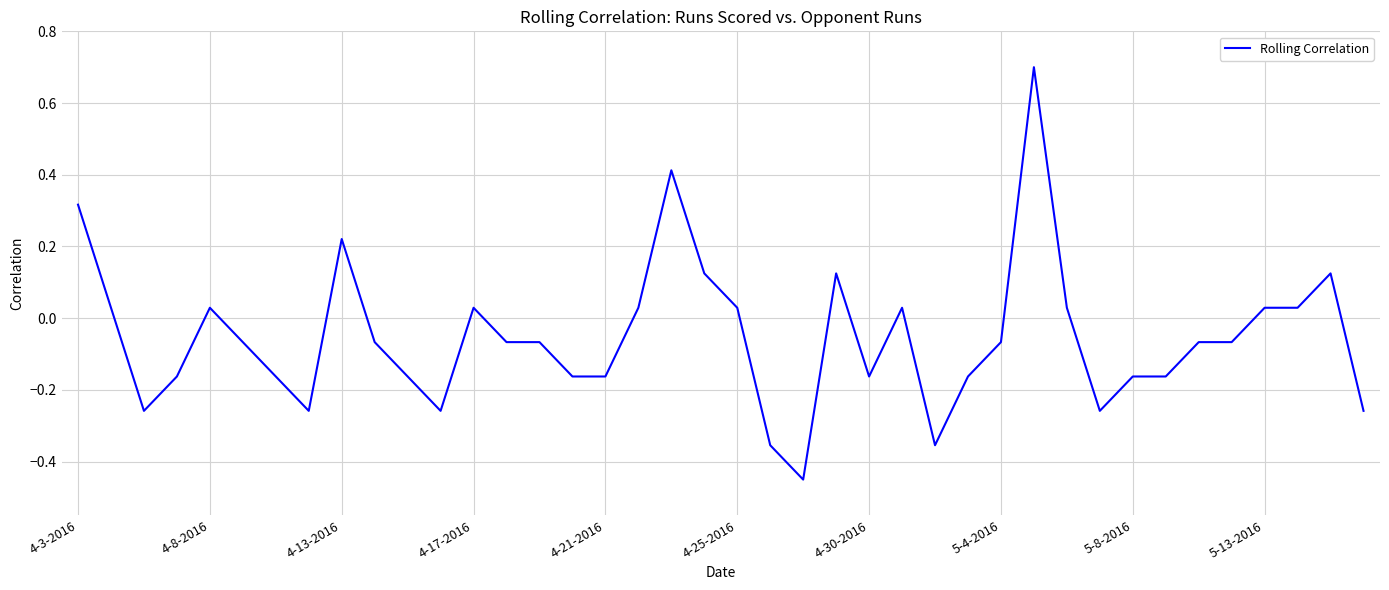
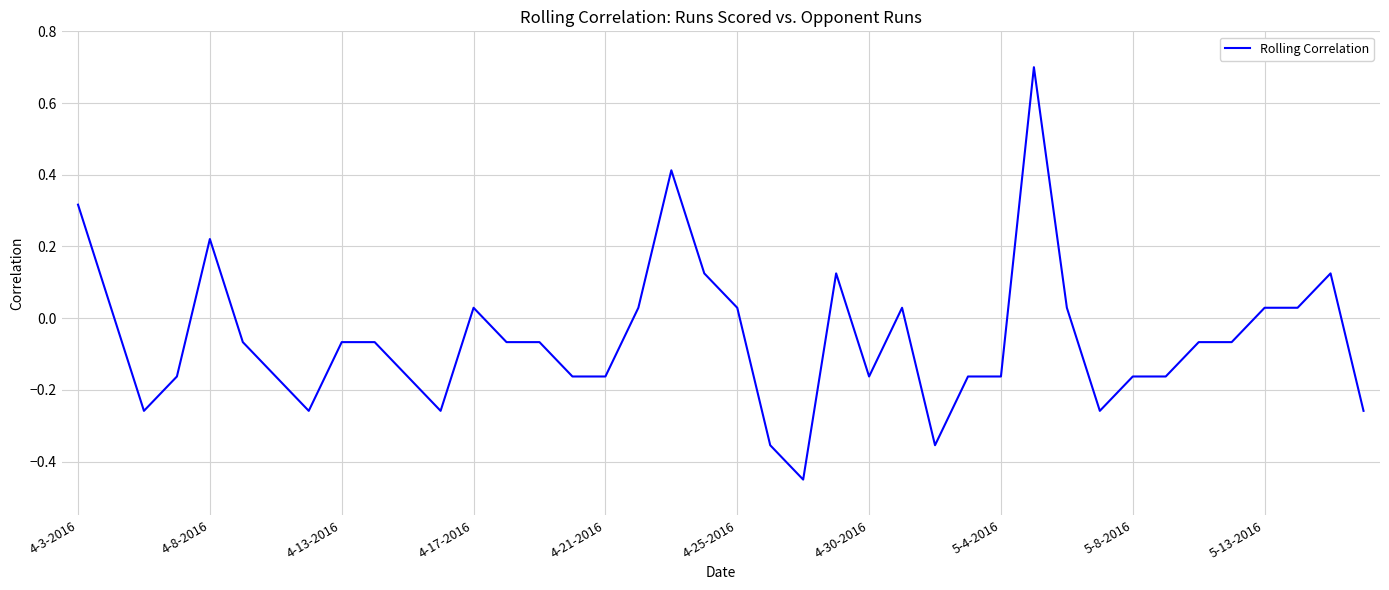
  {
    "4-3-2016": 0.32,
-   "4-8-2016": 0.03,
-   "4-13-2016": 0.22,
+   "4-8-2016": 0.22,
+   "4-13-2016": -0.07,
    "4-17-2016": 0.03,
    "4-21-2016": -0.16,
    "4-25-2016": 0.03,
    "4-30-2016": -0.16,
-   "5-4-2016": -0.07,
+   "5-4-2016": -0.16,
    "5-8-2016": -0.16,
    "5-13-2016": 0.03
  }
